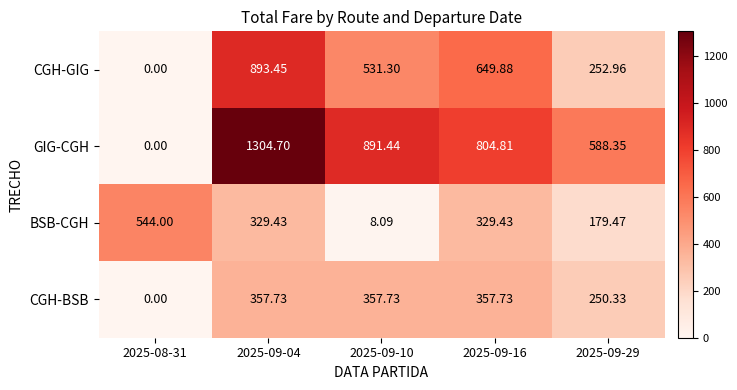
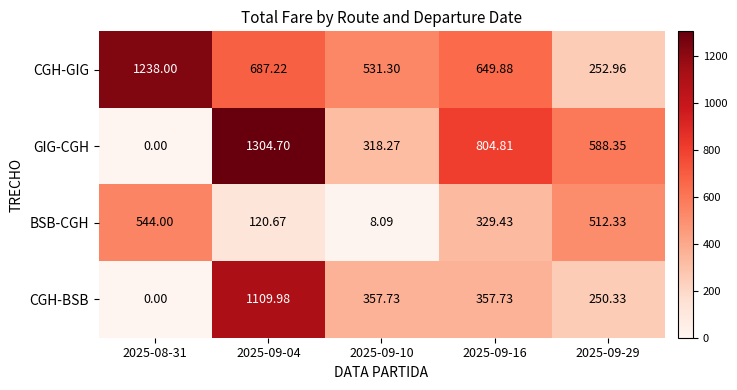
  {
    "CGH-GIG": {
-     "2025-08-31": 0.00,
-     "2025-09-04": 893.45,
+     "2025-08-31": 1238.00,
+     "2025-09-04": 687.22,
      "2025-09-10": 531.30,
      "2025-09-16": 649.88,
      "2025-09-29": 252.96
    },
    "GIG-CGH": {
      "2025-08-31": 0.00,
      "2025-09-04": 1304.70,
-     "2025-09-10": 891.44,
+     "2025-09-10": 318.27,
      "2025-09-16": 804.81,
      "2025-09-29": 588.35
    },
    "BSB-CGH": {
      "2025-08-31": 544.00,
-     "2025-09-04": 329.43,
+     "2025-09-04": 120.67,
      "2025-09-10": 8.09,
      "2025-09-16": 329.43,
-     "2025-09-29": 179.47
+     "2025-09-29": 512.33
    },
    "CGH-BSB": {
      "2025-08-31": 0.00,
-     "2025-09-04": 357.73,
+     "2025-09-04": 1109.98,
      "2025-09-10": 357.73,
      "2025-09-16": 357.73,
      "2025-09-29": 250.33
    }
  }
